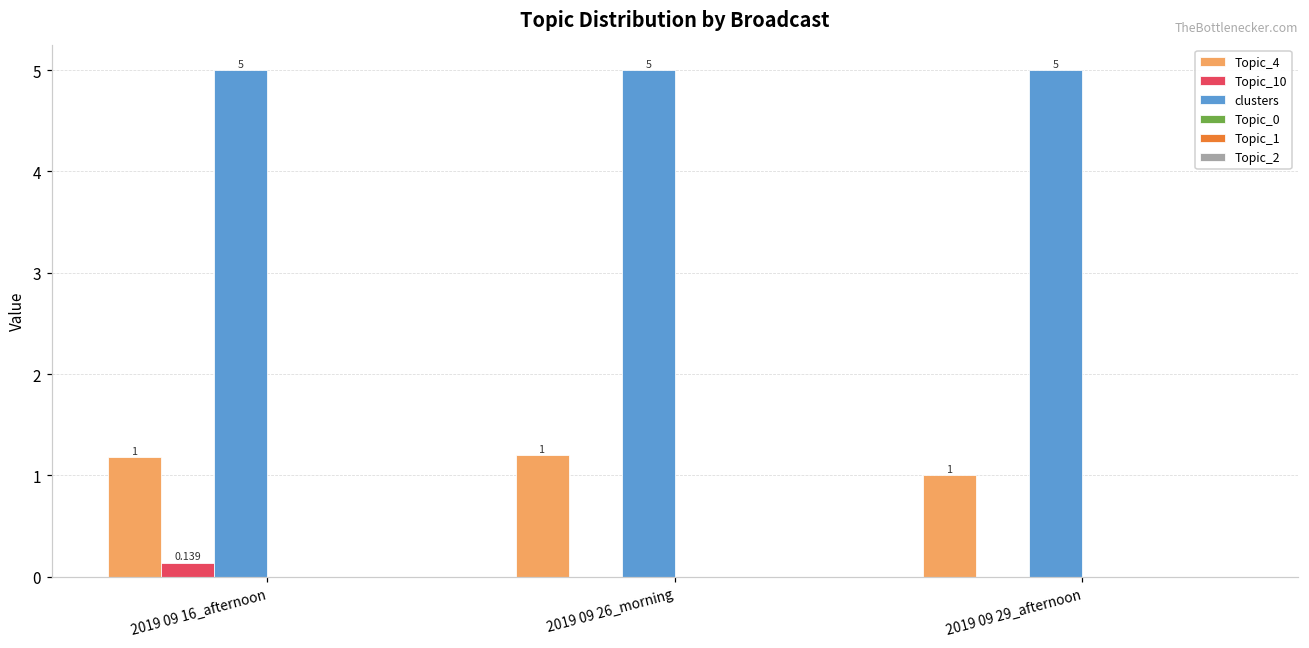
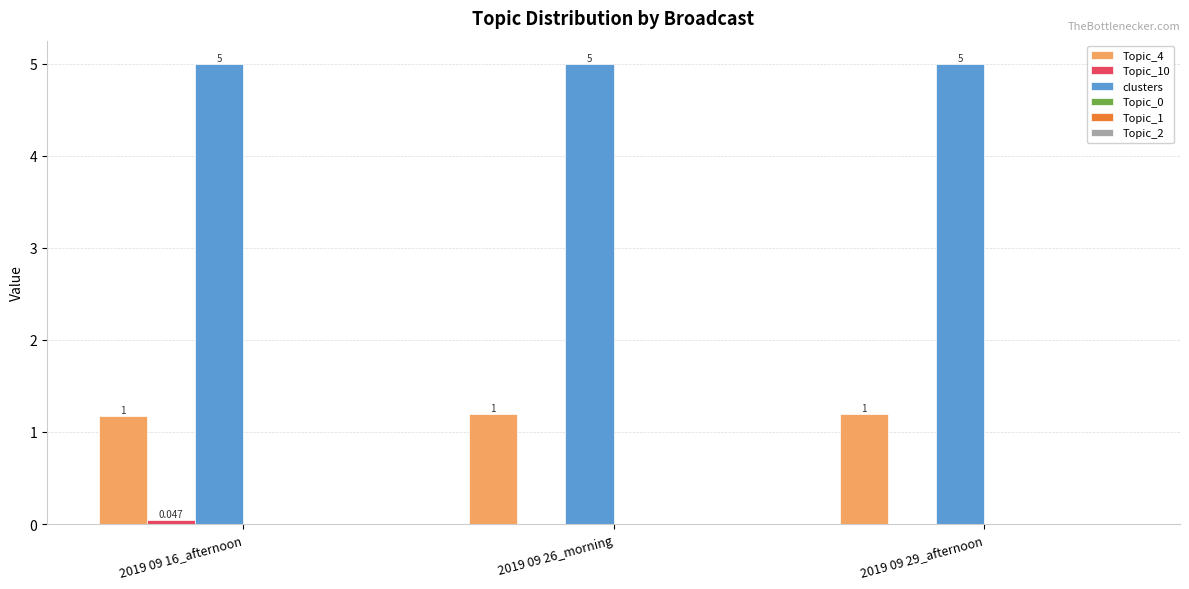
  {
    "Topic_4": {
-     "2019 09 29_afternoon": 1.0
+     "2019 09 29_afternoon": 1.2
    },
    "Topic_10": {
-     "2019 09 16_afternoon": 0.139
+     "2019 09 16_afternoon": 0.047
    },
    "clusters": {
      "2019 09 16_afternoon": 5,
      "2019 09 26_morning": 5,
      "2019 09 29_afternoon": 5
    },
    "Topic_0": {
      "2019 09 16_afternoon": 0.0,
      "2019 09 26_morning": 0.0,
      "2019 09 29_afternoon": 0.0
    },
    "Topic_1": {
      "2019 09 16_afternoon": 0.0,
      "2019 09 26_morning": 0.0,
      "2019 09 29_afternoon": 0.0
    },
    "Topic_2": {
      "2019 09 16_afternoon": 0.0,
      "2019 09 26_morning": 0.0,
      "2019 09 29_afternoon": 0.0
    }
  }
